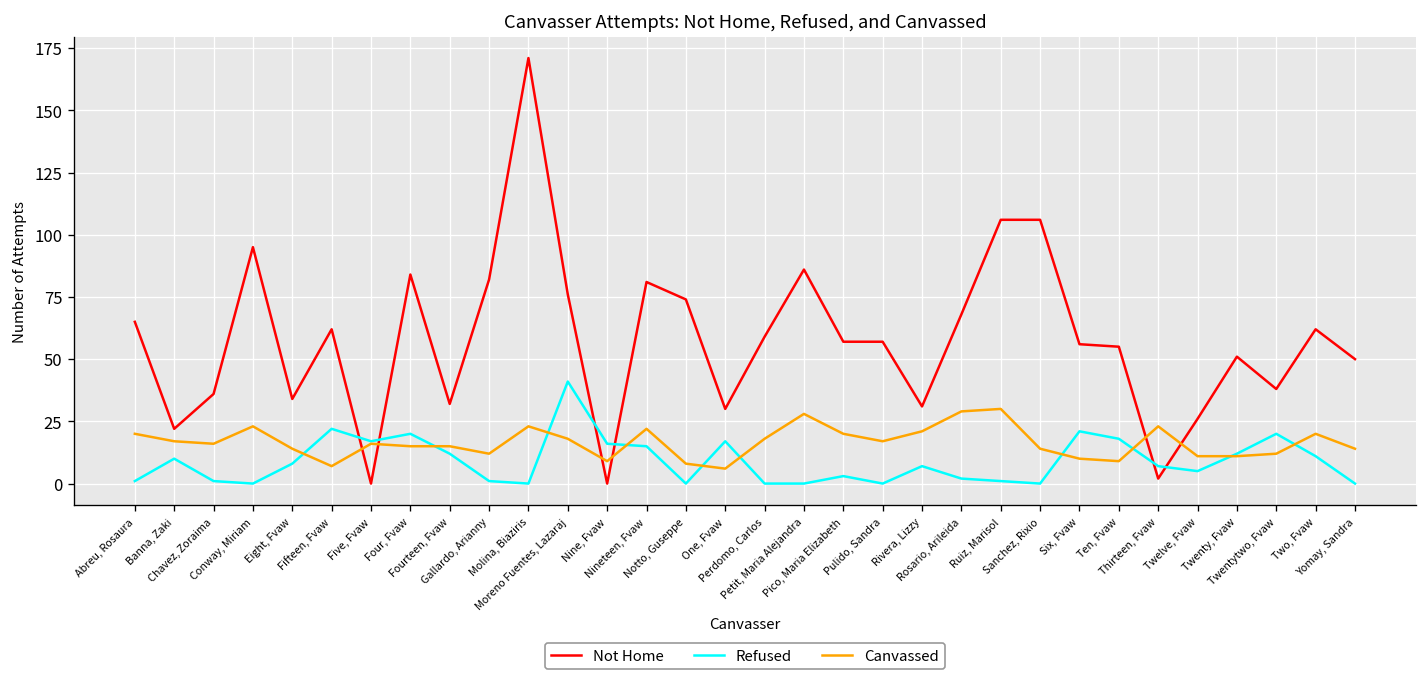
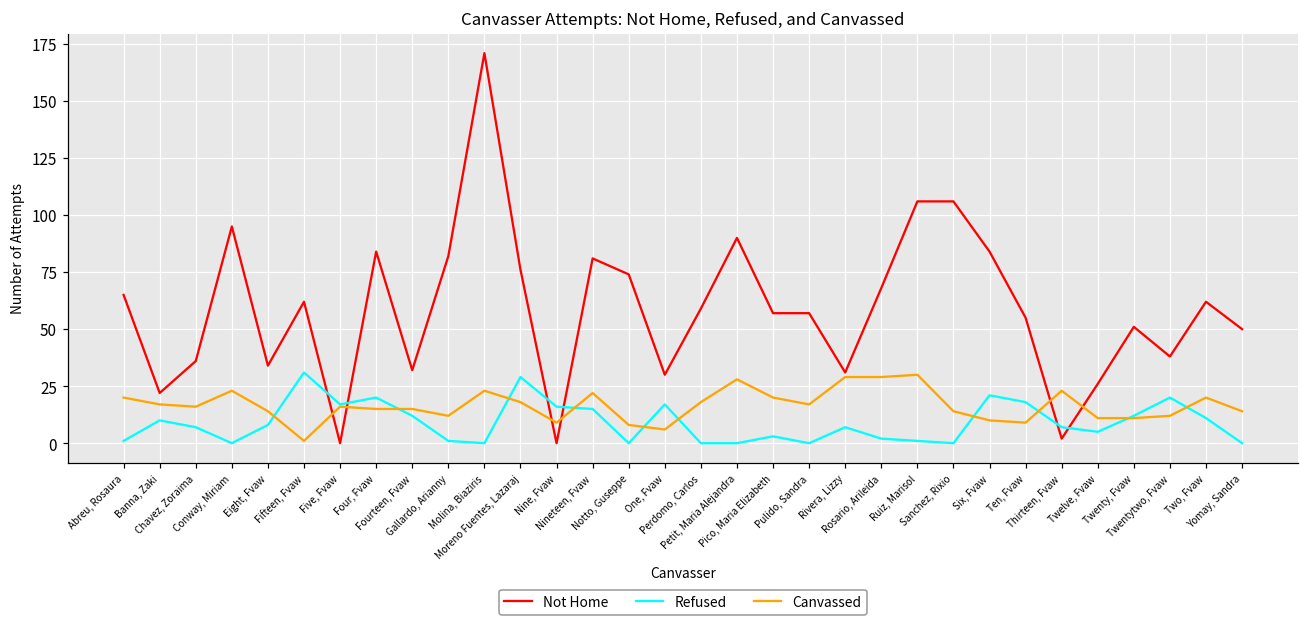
  {
    "Not Home": {
      "Abreu, Rosaura": 65,
      "Banna, Zaki": 22,
      "Chavez, Zoraima": 36,
      "Conway, Miriam": 95,
      "Eight, Fvaw": 34,
      "Fifteen, Fvaw": 62,
      "Five, Fvaw": 0,
      "Four, Fvaw": 84,
      "Fourteen, Fvaw": 32,
      "Gallardo, Arianny": 82,
      "Molina, Biaziris": 171,
      "Moreno Fuentes, Lazaraj": 76,
      "Nine, Fvaw": 0,
      "Nineteen, Fvaw": 81,
      "Notto, Guseppe": 74,
      "One, Fvaw": 30,
      "Perdomo, Carlos": 59,
-     "Petit, Maria Alejandra": 86,
+     "Petit, Maria Alejandra": 90,
      "Pico, Maria Elizabeth": 57,
      "Pulido, Sandra": 57,
      "Rivera, Lizzy": 31,
      "Rosario, Arileida": 68,
      "Ruiz, Marisol": 106,
      "Sanchez, Rixio": 106,
-     "Six, Fvaw": 56,
+     "Six, Fvaw": 84,
      "Ten, Fvaw": 55,
      "Thirteen, Fvaw": 2,
      "Twelve, Fvaw": 26,
      "Twenty, Fvaw": 51,
      "Twentytwo, Fvaw": 38,
      "Two, Fvaw": 62,
      "Yomay, Sandra": 50
    },
    "Refused": {
      "Abreu, Rosaura": 1,
      "Banna, Zaki": 10,
-     "Chavez, Zoraima": 1,
+     "Chavez, Zoraima": 7,
      "Conway, Miriam": 0,
      "Eight, Fvaw": 8,
-     "Fifteen, Fvaw": 22,
+     "Fifteen, Fvaw": 31,
      "Four, Fvaw": 20,
      "Fourteen, Fvaw": 12,
      "Gallardo, Arianny": 1,
      "Molina, Biaziris": 0,
-     "Moreno Fuentes, Lazaraj": 41,
+     "Moreno Fuentes, Lazaraj": 29,
      "Nine, Fvaw": 16,
      "Nineteen, Fvaw": 15,
      "Notto, Guseppe": 0,
      "One, Fvaw": 17,
      "Perdomo, Carlos": 0,
      "Petit, Maria Alejandra": 0,
      "Pico, Maria Elizabeth": 3,
      "Pulido, Sandra": 0,
      "Rivera, Lizzy": 7,
      "Rosario, Arileida": 2,
      "Ruiz, Marisol": 1,
      "Sanchez, Rixio": 0,
      "Six, Fvaw": 21,
      "Ten, Fvaw": 18,
      "Thirteen, Fvaw": 7,
      "Twelve, Fvaw": 5,
      "Twentytwo, Fvaw": 20,
      "Two, Fvaw": 11,
      "Yomay, Sandra": 0
    },
    "Canvassed": {
      "Abreu, Rosaura": 20,
      "Banna, Zaki": 17,
      "Chavez, Zoraima": 16,
      "Conway, Miriam": 23,
      "Eight, Fvaw": 14,
-     "Fifteen, Fvaw": 7,
+     "Fifteen, Fvaw": 1,
      "Four, Fvaw": 15,
      "Fourteen, Fvaw": 15,
      "Gallardo, Arianny": 12,
      "Molina, Biaziris": 23,
      "Moreno Fuentes, Lazaraj": 18,
      "Nine, Fvaw": 9,
      "Nineteen, Fvaw": 22,
      "Notto, Guseppe": 8,
      "One, Fvaw": 6,
      "Perdomo, Carlos": 18,
      "Petit, Maria Alejandra": 28,
      "Pico, Maria Elizabeth": 20,
      "Pulido, Sandra": 17,
-     "Rivera, Lizzy": 21,
+     "Rivera, Lizzy": 29,
      "Rosario, Arileida": 29,
      "Ruiz, Marisol": 30,
      "Sanchez, Rixio": 14,
      "Six, Fvaw": 10,
      "Ten, Fvaw": 9,
      "Thirteen, Fvaw": 23,
      "Twelve, Fvaw": 11,
      "Twentytwo, Fvaw": 12,
      "Two, Fvaw": 20,
      "Yomay, Sandra": 14
    }
  }
